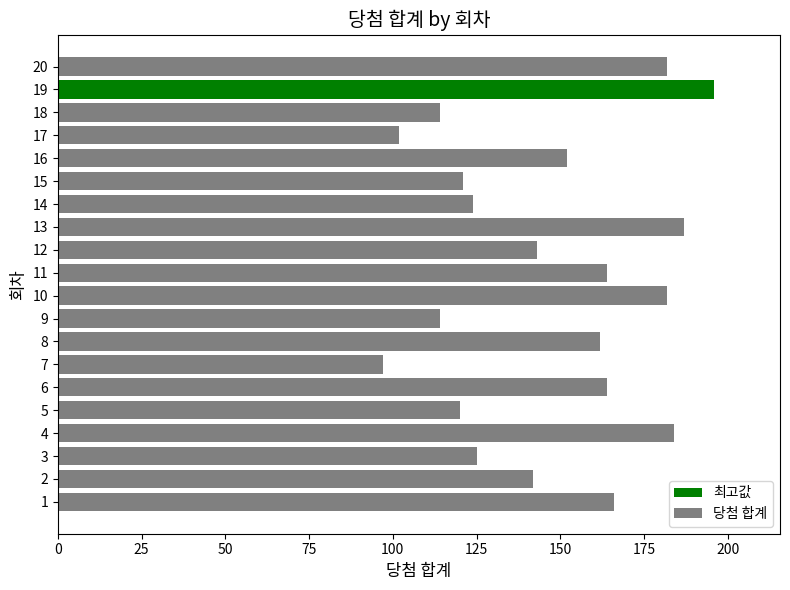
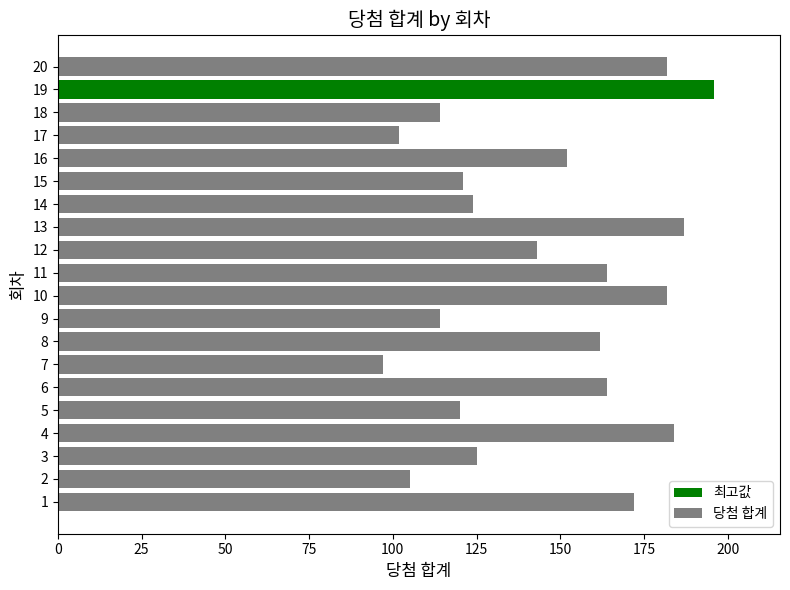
  {
    "20": 182,
    "19": 196,
    "18": 114,
    "17": 102,
    "16": 152,
    "15": 121,
    "14": 124,
    "13": 187,
    "12": 143,
    "11": 164,
    "10": 182,
    "9": 114,
    "8": 162,
    "7": 97,
    "6": 164,
    "5": 120,
    "4": 184,
    "3": 125,
-   "2": 142,
-   "1": 166
+   "2": 105,
+   "1": 172
  }
